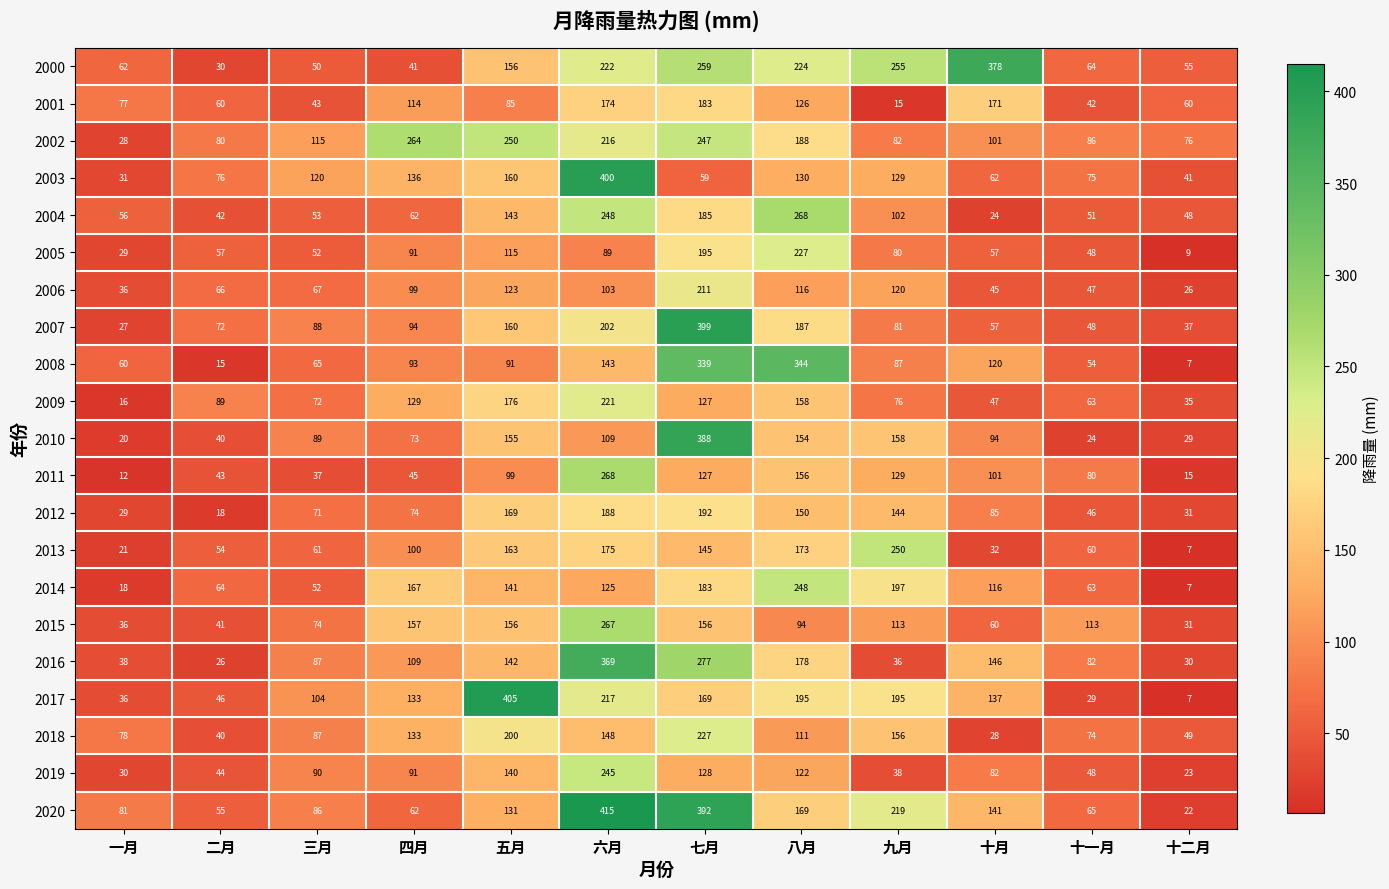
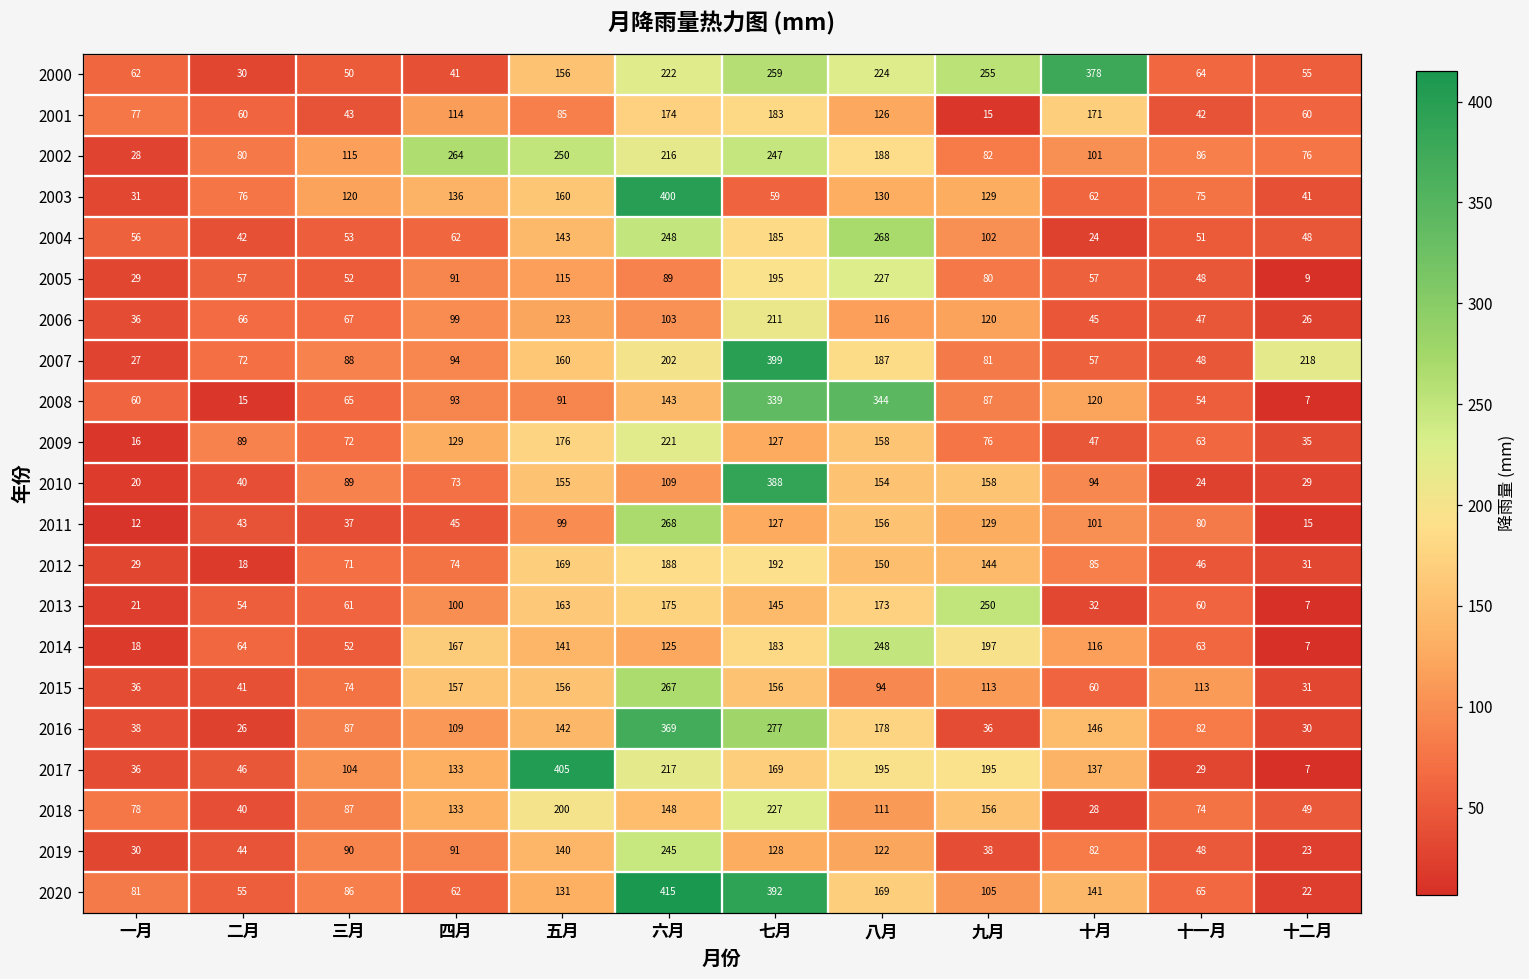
  {
    "2007": {
      "一月": 27,
      "二月": 72,
      "三月": 88,
      "四月": 94,
      "五月": 160,
      "六月": 202,
      "七月": 399,
      "八月": 187,
      "九月": 81,
      "十月": 57,
      "十一月": 48,
-     "十二月": 37
+     "十二月": 218
    },
    "2020": {
      "一月": 81,
      "二月": 55,
      "三月": 86,
      "四月": 62,
      "五月": 131,
      "六月": 415,
      "七月": 392,
      "八月": 169,
-     "九月": 219,
+     "九月": 105,
      "十月": 141,
      "十一月": 65,
      "十二月": 22
    }
  }
